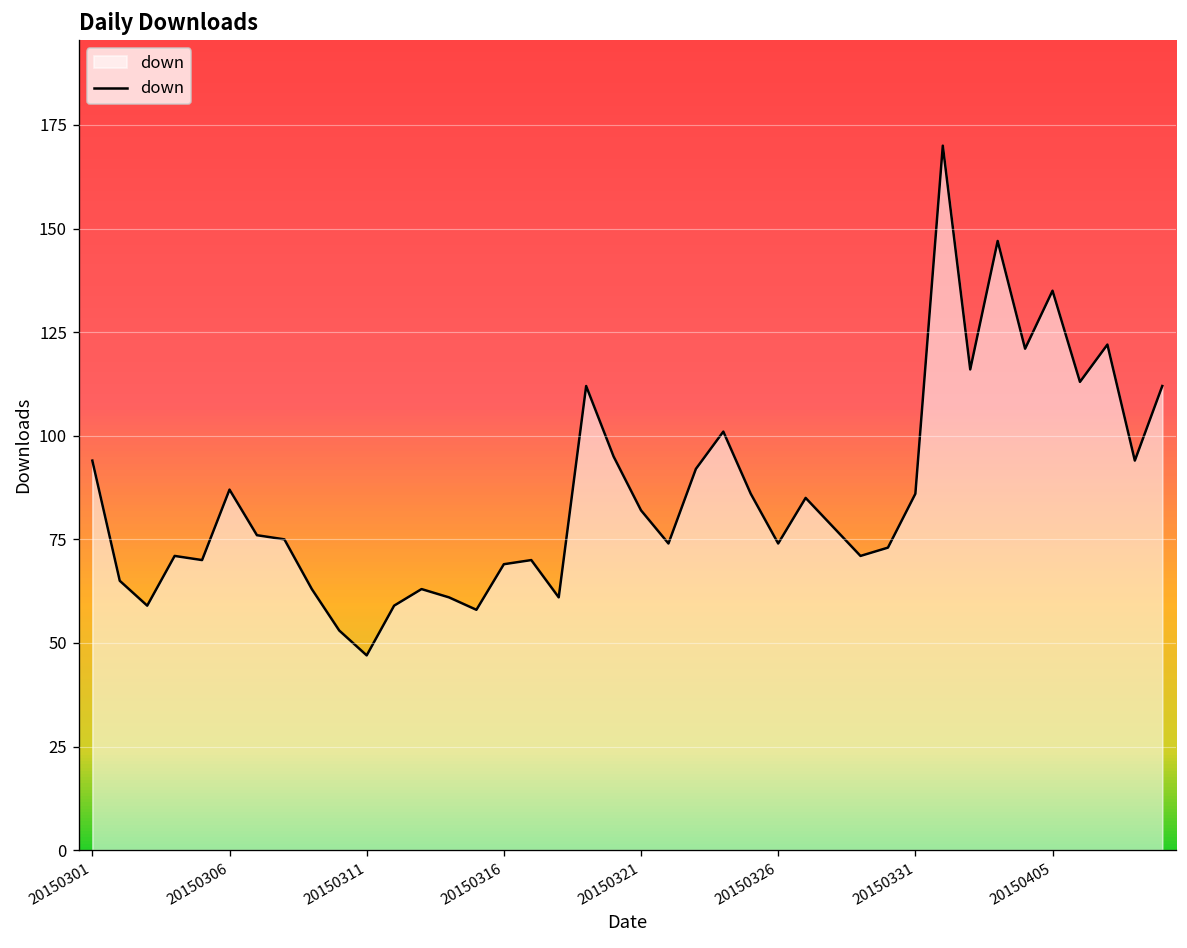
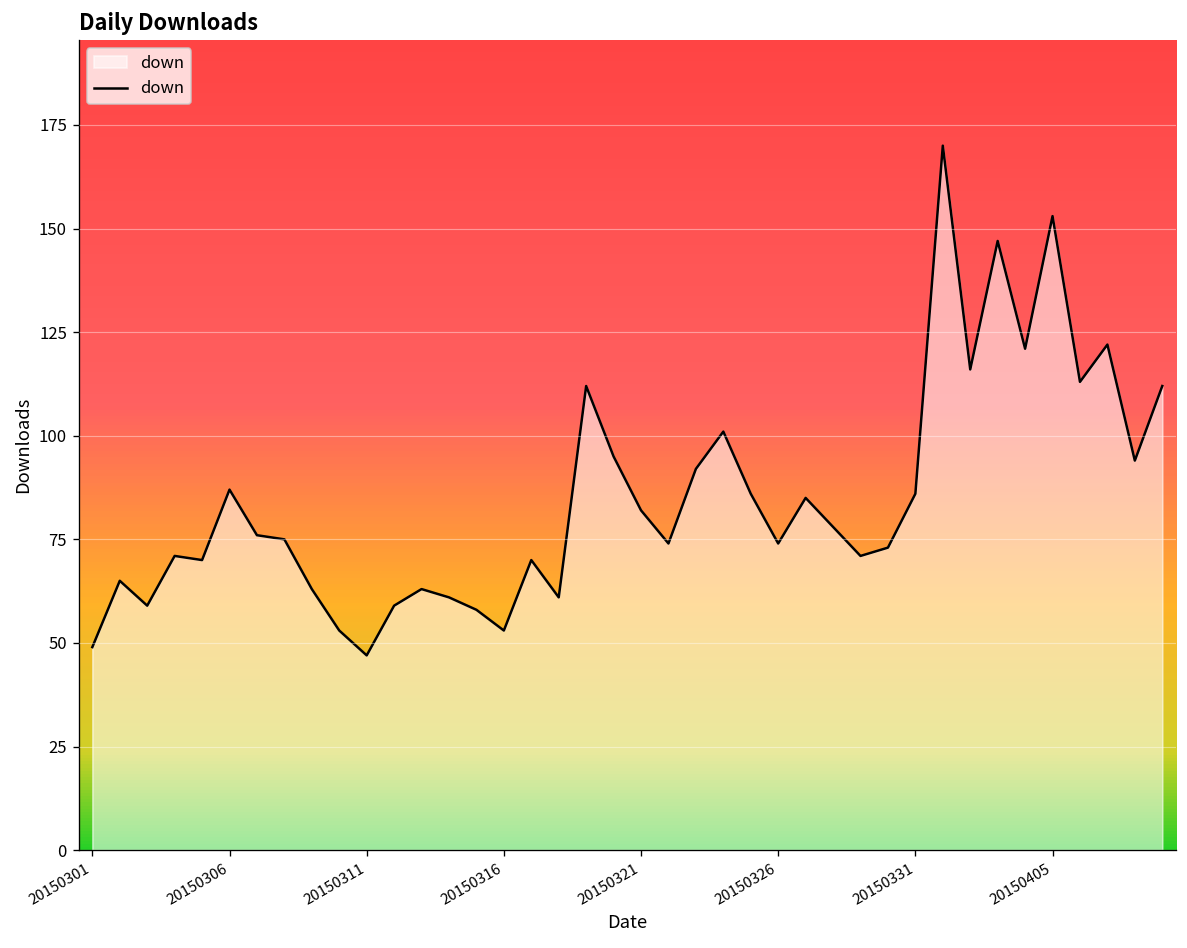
  {
-   "20150301": 94,
+   "20150301": 49,
    "20150306": 87,
    "20150311": 47,
-   "20150316": 69,
+   "20150316": 53,
    "20150321": 82,
    "20150326": 74,
    "20150331": 86,
-   "20150405": 135
+   "20150405": 153
  }
